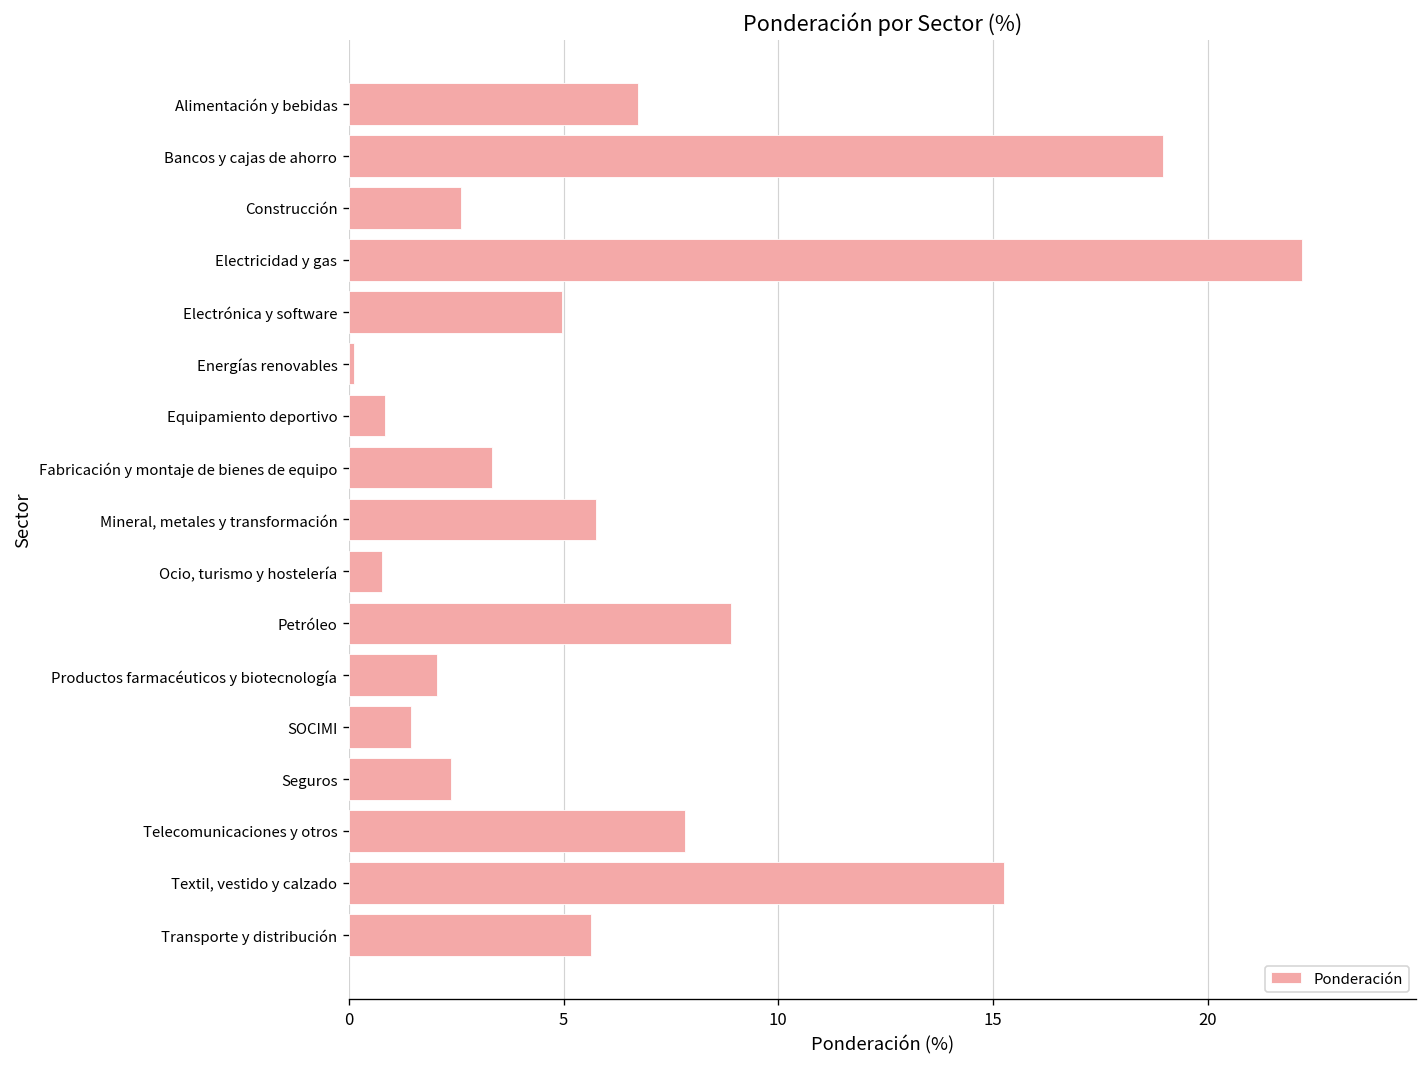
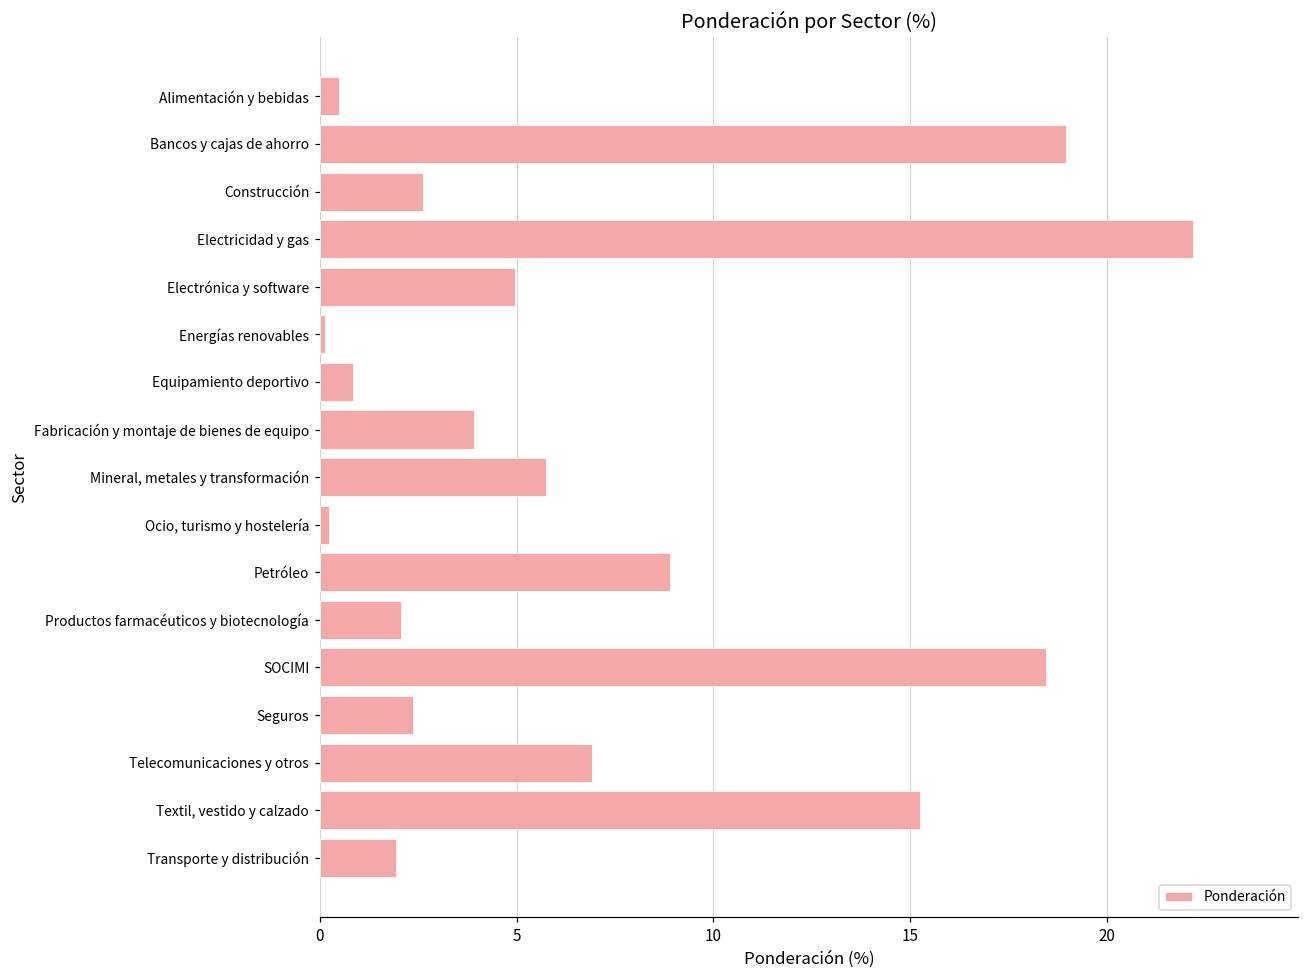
  {
-   "Alimentación y bebidas": 6.7,
+   "Alimentación y bebidas": 0.5,
    "Bancos y cajas de ahorro": 19.0,
    "Construcción": 2.6,
    "Electricidad y gas": 22.2,
    "Electrónica y software": 5.0,
    "Energías renovables": 0.1,
    "Equipamiento deportivo": 0.8,
-   "Fabricación y montaje de bienes de equipo": 3.3,
+   "Fabricación y montaje de bienes de equipo": 3.9,
    "Mineral, metales y transformación": 5.8,
-   "Ocio, turismo y hostelería": 0.8,
+   "Ocio, turismo y hostelería": 0.2,
    "Petróleo": 8.9,
    "Productos farmacéuticos y biotecnología": 2.1,
-   "SOCIMI": 1.4,
+   "SOCIMI": 18.4,
    "Seguros": 2.4,
-   "Telecomunicaciones y otros": 7.8,
+   "Telecomunicaciones y otros": 6.9,
    "Textil, vestido y calzado": 15.3,
-   "Transporte y distribución": 5.6
+   "Transporte y distribución": 1.9
  }
